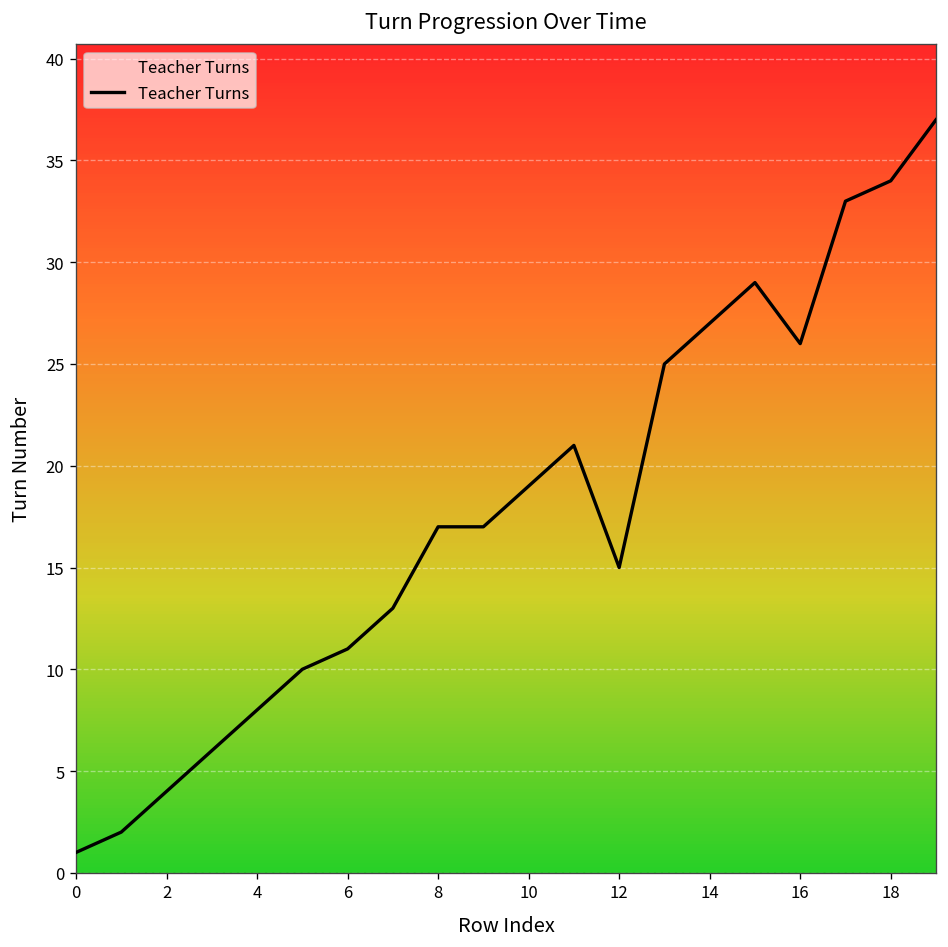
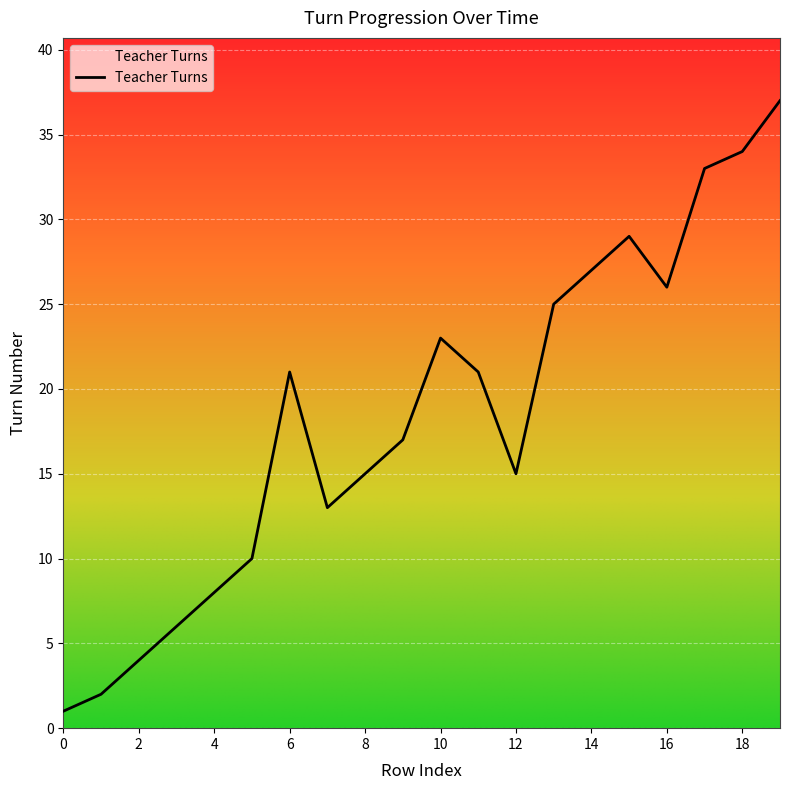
  {
    "0": 1,
    "2": 4,
    "4": 8,
-   "6": 11,
-   "8": 17,
-   "10": 19,
+   "6": 21,
+   "8": 15,
+   "10": 23,
    "12": 15,
    "14": 27,
    "16": 26,
    "18": 34
  }
